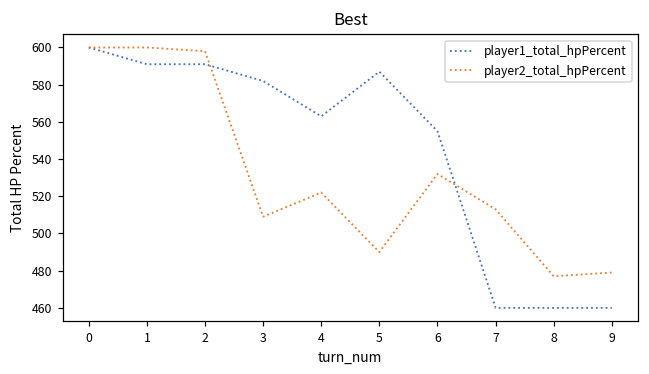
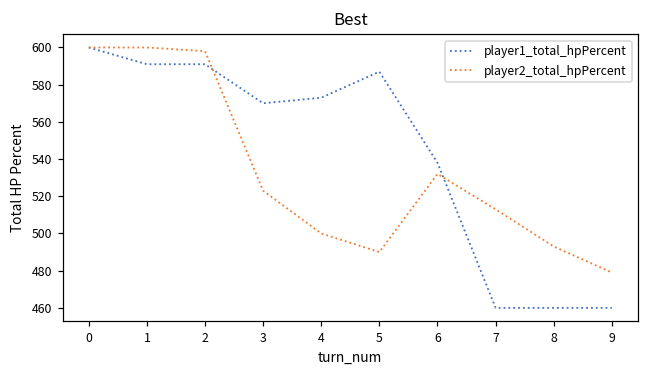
  {
    "player1_total_hpPercent": {
      "1": 591,
      "2": 591,
-     "3": 582,
-     "4": 563,
+     "3": 570,
+     "4": 573,
      "5": 587,
-     "6": 555,
+     "6": 538,
      "7": 460,
      "8": 460,
      "9": 460
    },
    "player2_total_hpPercent": {
      "1": 600,
      "2": 598,
-     "3": 509,
-     "4": 522,
+     "3": 523,
+     "4": 500,
      "5": 490,
      "6": 532,
      "7": 513,
-     "8": 477,
+     "8": 493,
      "9": 479
    }
  }
